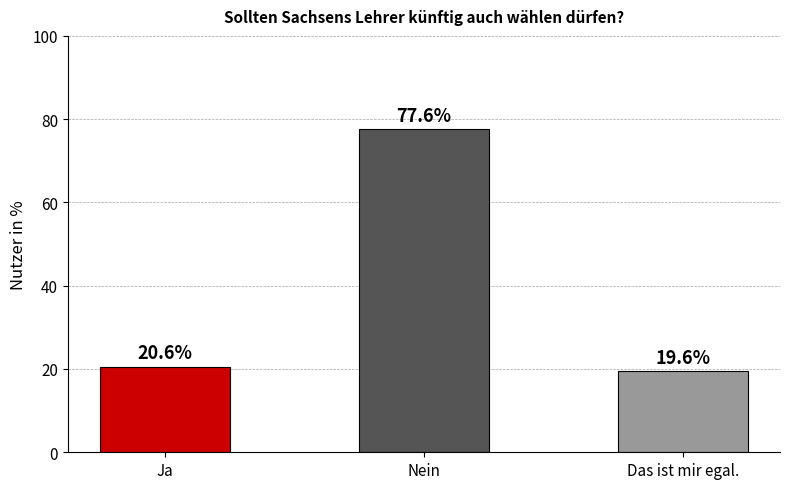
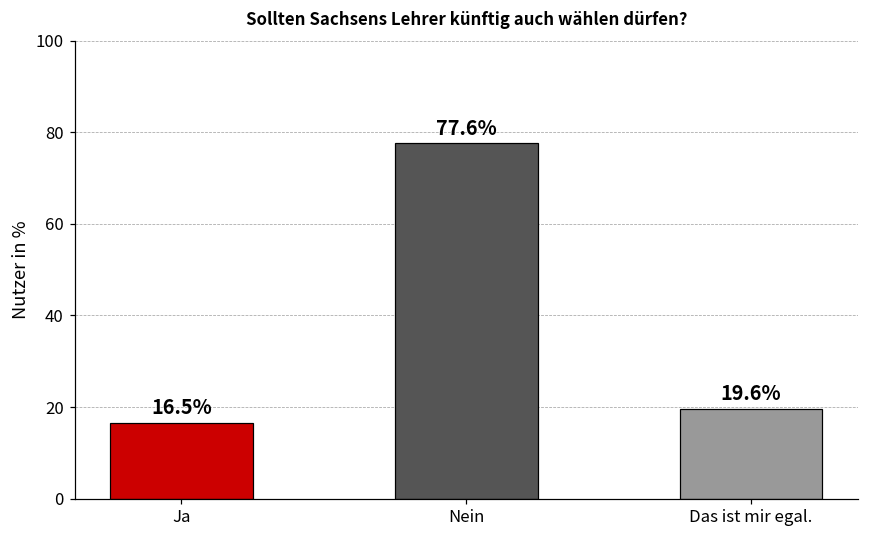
  {
-   "Ja": "20.6%",
+   "Ja": "16.5%",
    "Nein": "77.6%",
    "Das ist mir egal.": "19.6%"
  }
